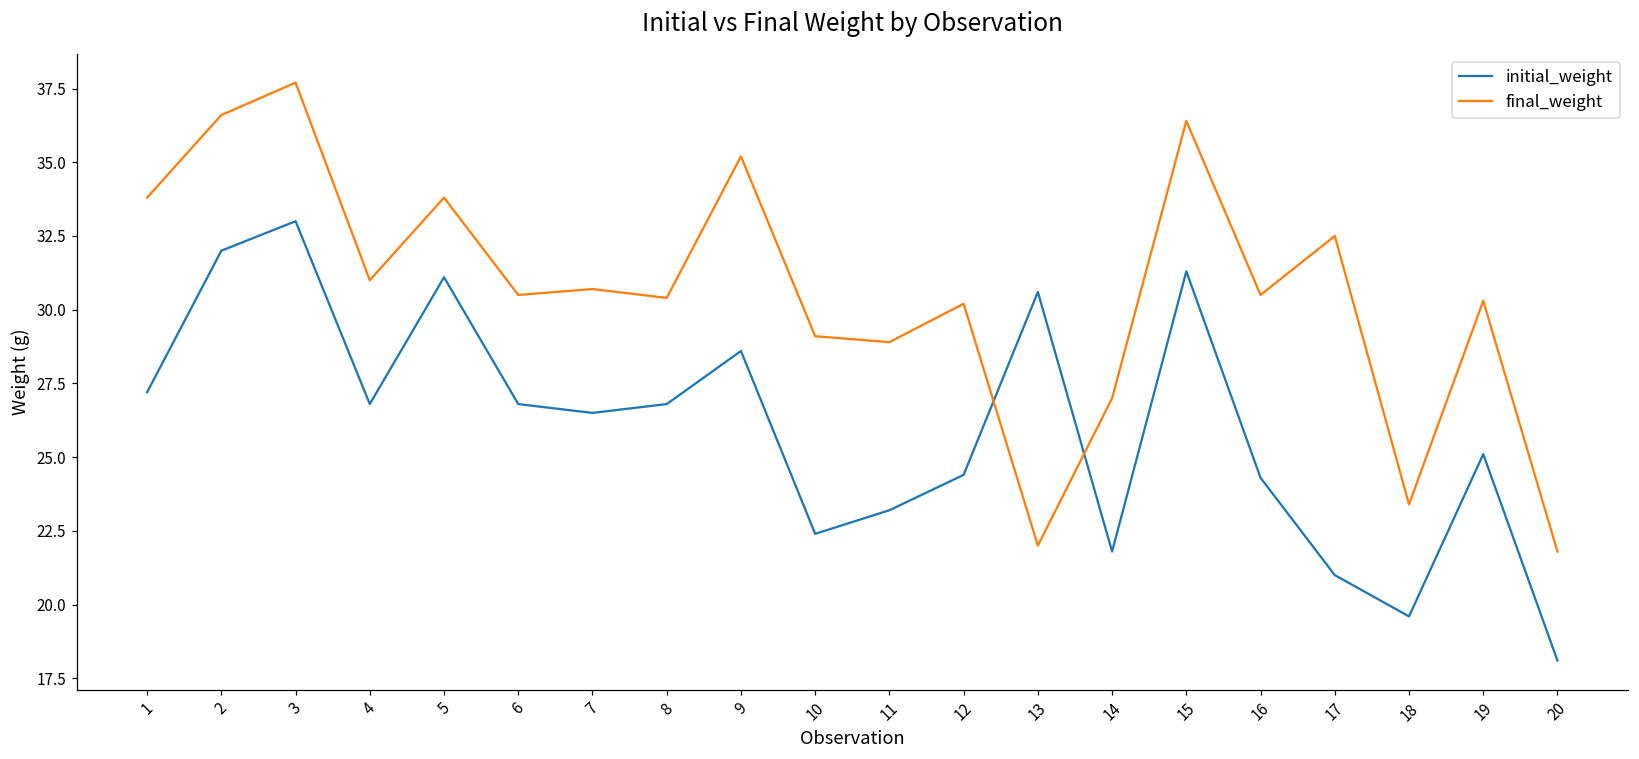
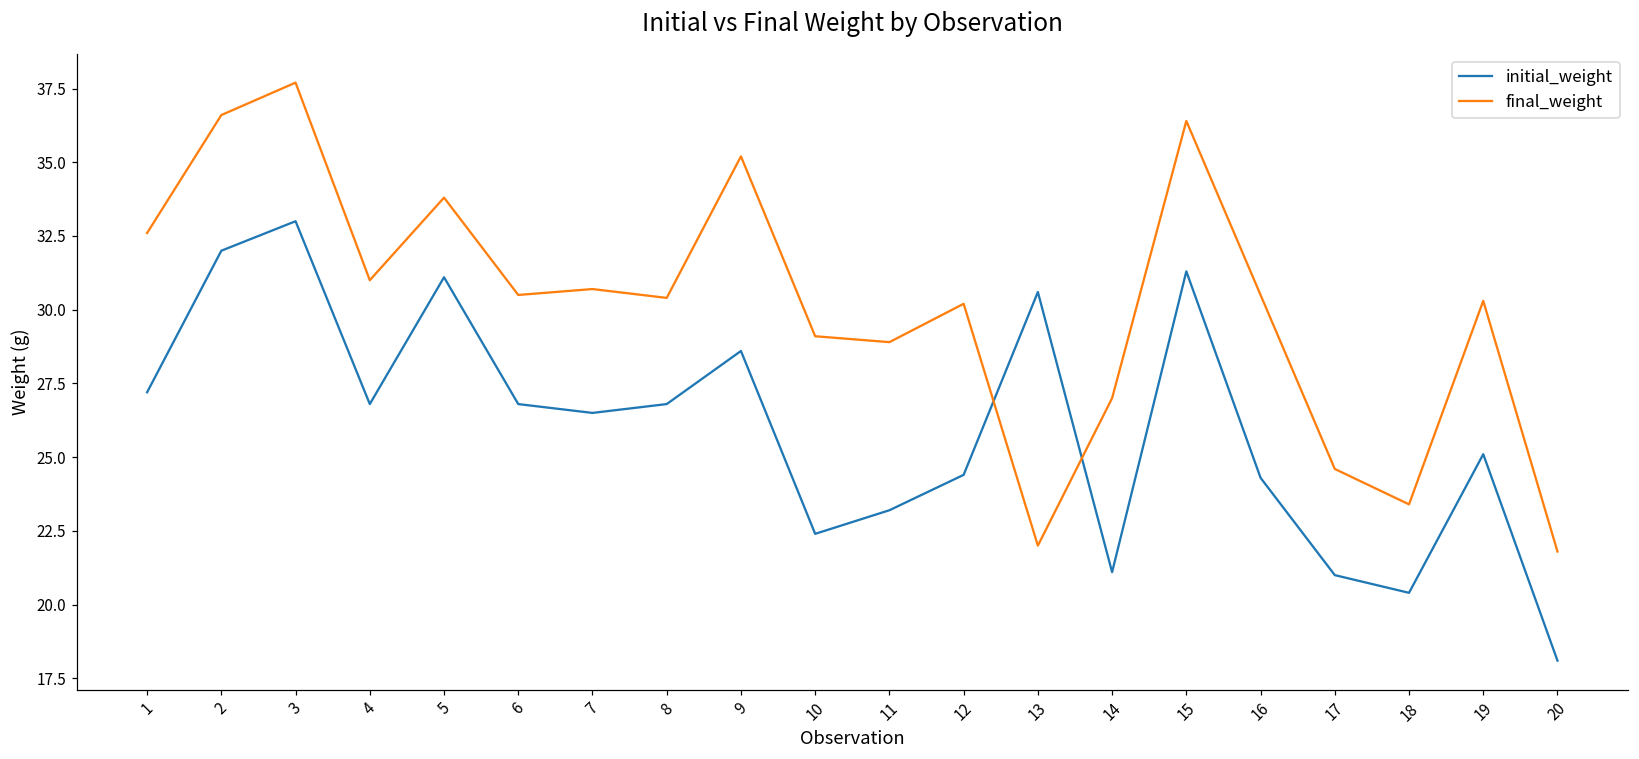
  {
    "initial_weight": {
      "1": 27.2,
      "2": 32.0,
      "3": 33.0,
      "4": 26.8,
      "5": 31.1,
      "6": 26.8,
      "7": 26.5,
      "8": 26.8,
      "9": 28.6,
      "10": 22.4,
      "11": 23.2,
      "12": 24.4,
      "13": 30.6,
-     "14": 21.8,
+     "14": 21.1,
      "15": 31.3,
      "16": 24.3,
      "17": 21.0,
-     "18": 19.6,
+     "18": 20.4,
      "19": 25.1,
      "20": 18.1
    },
    "final_weight": {
-     "1": 33.8,
+     "1": 32.6,
      "2": 36.6,
      "3": 37.7,
      "4": 31.0,
      "5": 33.8,
      "6": 30.5,
      "7": 30.7,
      "8": 30.4,
      "9": 35.2,
      "10": 29.1,
      "11": 28.9,
      "12": 30.2,
      "13": 22.0,
      "14": 27.0,
      "15": 36.4,
      "16": 30.5,
-     "17": 32.5,
+     "17": 24.6,
      "18": 23.4,
      "19": 30.3,
      "20": 21.8
    }
  }
